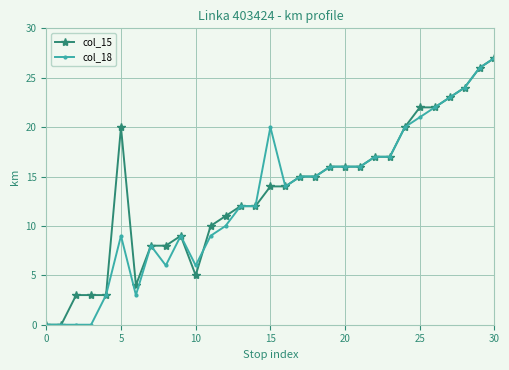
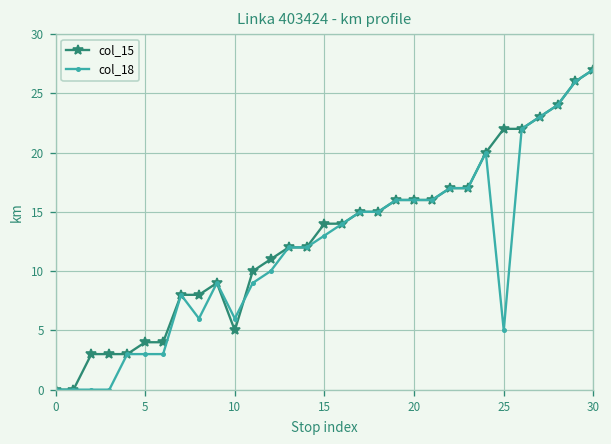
  {
    "col_15": {
-     "5": 20,
+     "5": 4,
      "10": 5,
      "15": 14,
      "25": 22
    },
    "col_18": {
-     "5": 9,
+     "5": 3,
      "10": 6,
-     "15": 20,
-     "25": 21
+     "15": 13,
+     "25": 5
    }
  }
